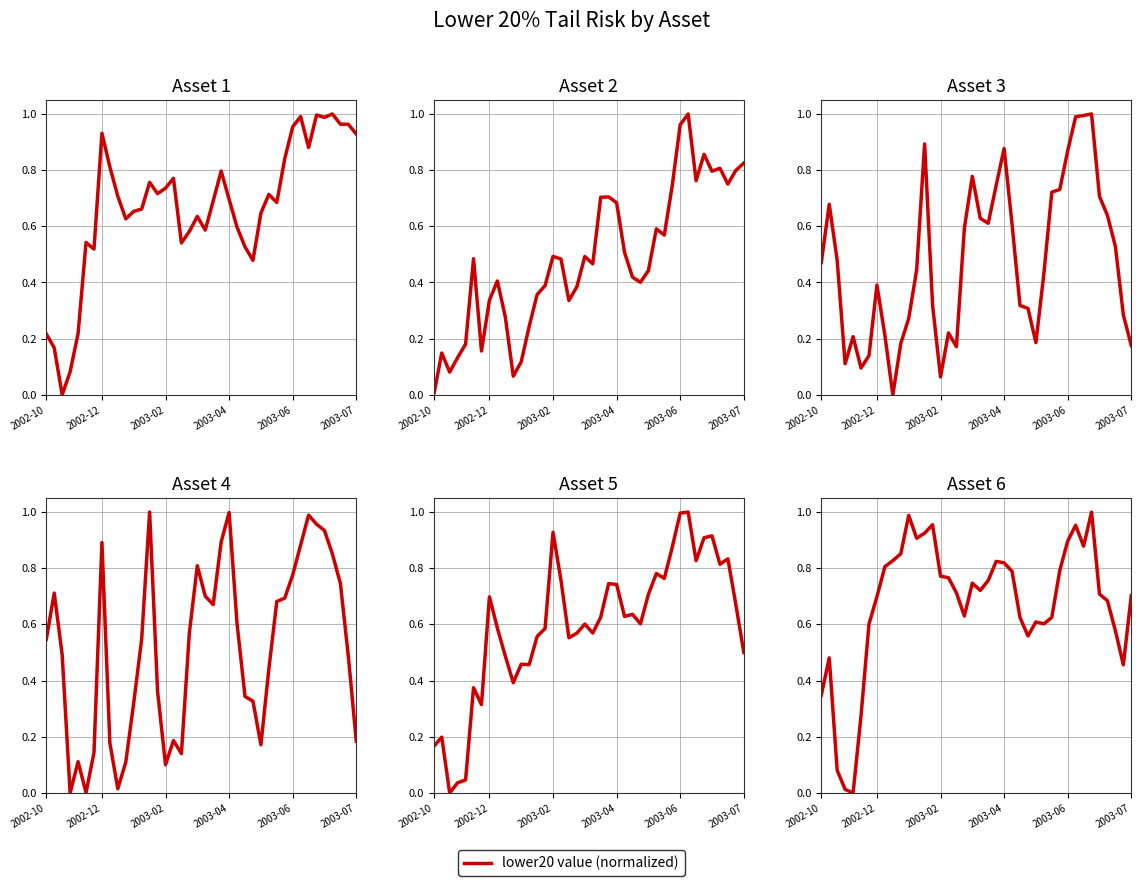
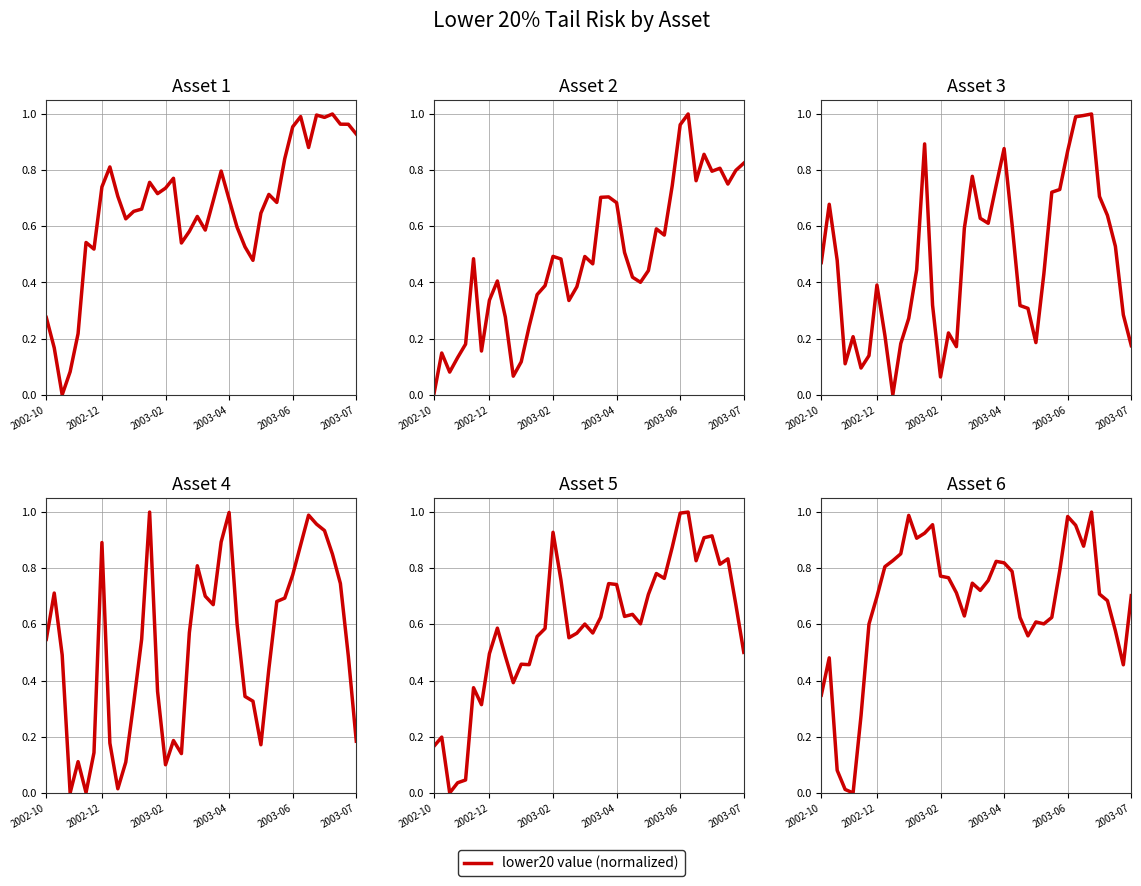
  {
    "Asset 1": {
-     "2002-10": 0.22,
-     "2002-12": 0.93,
+     "2002-10": 0.28,
+     "2002-12": 0.74,
      "2003-02": 0.74,
      "2003-04": 0.70,
      "2003-06": 0.95,
      "2003-07": 0.93
    },
    "Asset 2": {
      "2002-10": 0.00,
      "2002-12": 0.34,
      "2003-02": 0.49,
      "2003-04": 0.68,
      "2003-06": 0.96,
      "2003-07": 0.82
    },
    "Asset 3": {
      "2002-10": 0.47,
      "2002-12": 0.39,
      "2003-02": 0.06,
      "2003-04": 0.88,
      "2003-06": 0.87,
      "2003-07": 0.18
    },
    "Asset 4": {
      "2002-10": 0.55,
      "2002-12": 0.89,
      "2003-02": 0.10,
      "2003-04": 1.00,
      "2003-06": 0.78,
      "2003-07": 0.18
    },
    "Asset 5": {
      "2002-10": 0.17,
-     "2002-12": 0.70,
+     "2002-12": 0.50,
      "2003-02": 0.93,
      "2003-04": 0.74,
      "2003-06": 1.00,
      "2003-07": 0.50
    },
    "Asset 6": {
      "2002-10": 0.35,
      "2002-12": 0.70,
      "2003-02": 0.77,
      "2003-04": 0.82,
-     "2003-06": 0.90,
+     "2003-06": 0.98,
      "2003-07": 0.70
    }
  }
